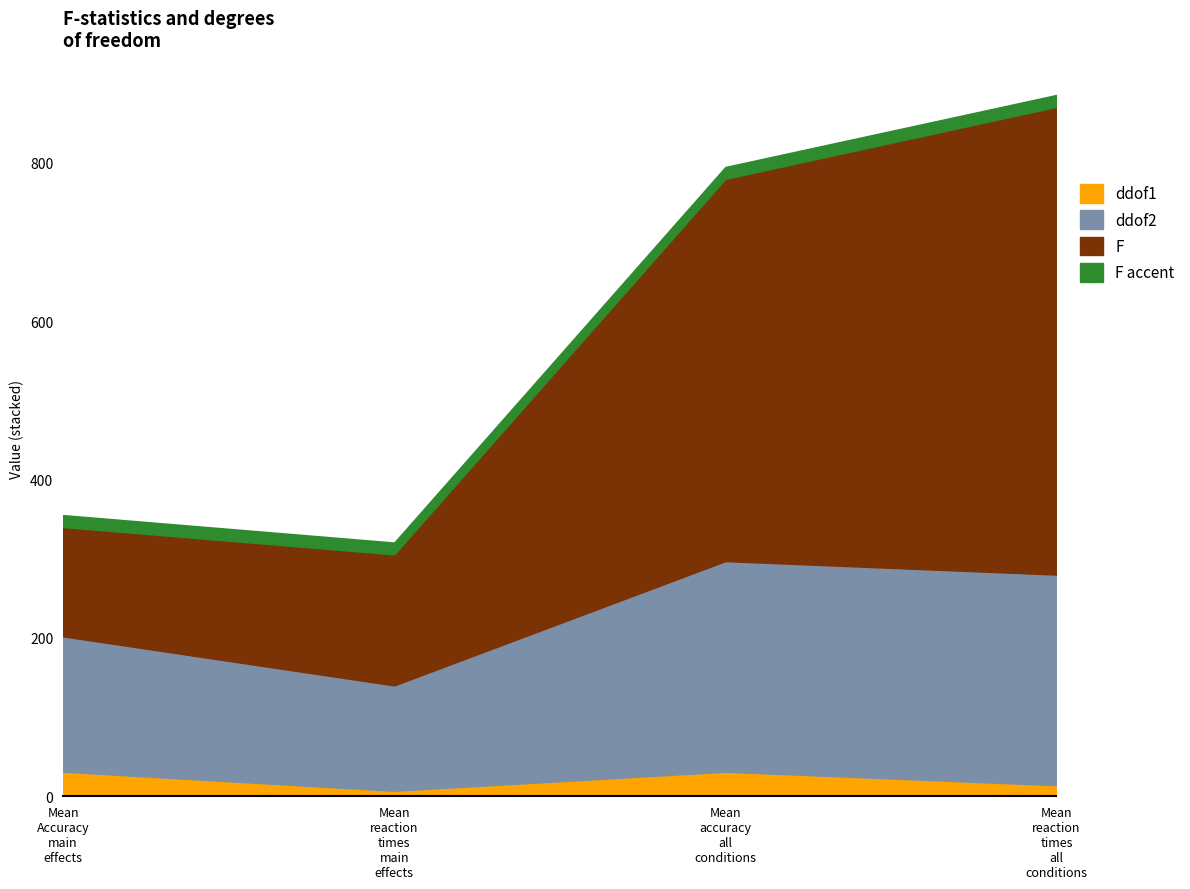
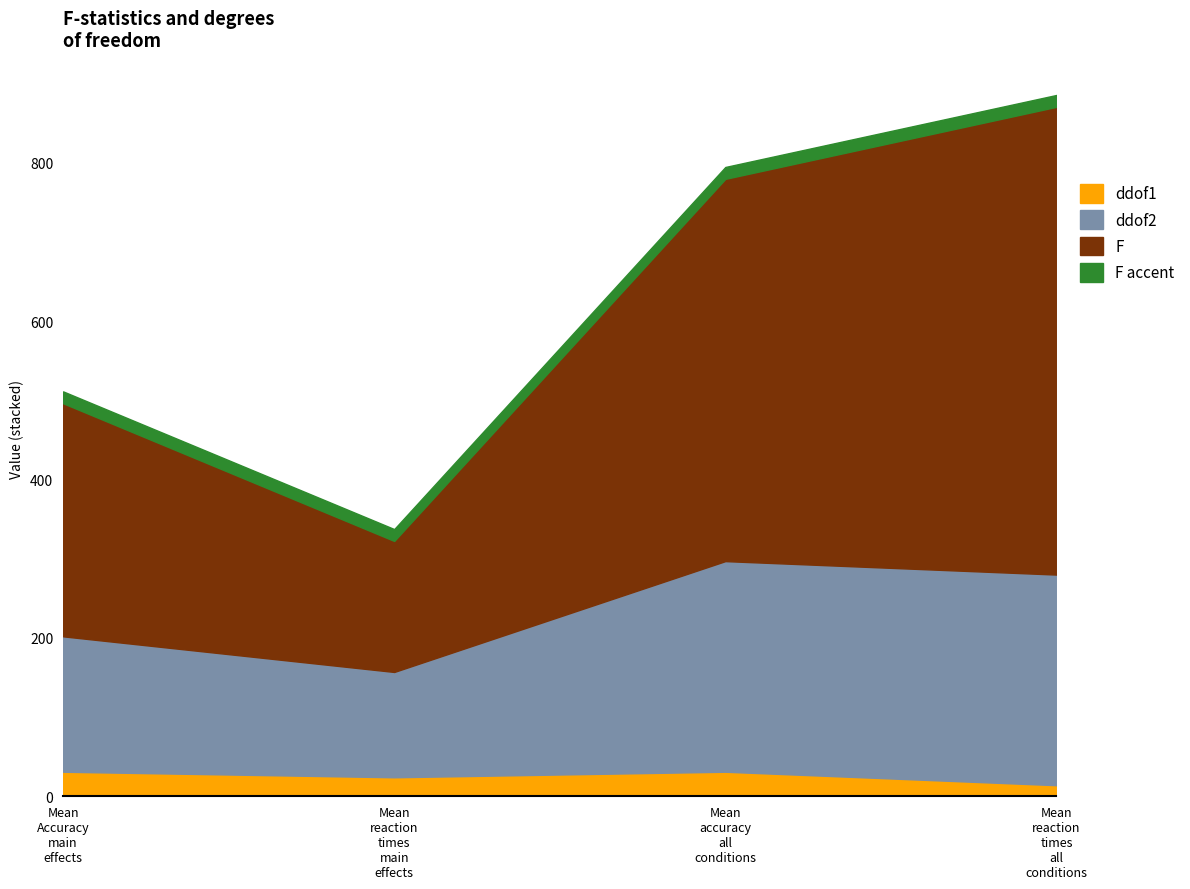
  {
    "ddof1": {
-     "Mean reaction times main effects": 10
+     "Mean reaction times main effects": 20
    },
    "F": {
-     "Mean Accuracy main effects": 140
+     "Mean Accuracy main effects": 290
    },
    "F accent": {
      "Mean Accuracy main effects": 20,
      "Mean reaction times main effects": 20,
      "Mean accuracy all conditions": 20,
      "Mean reaction times all conditions": 20
    }
  }
